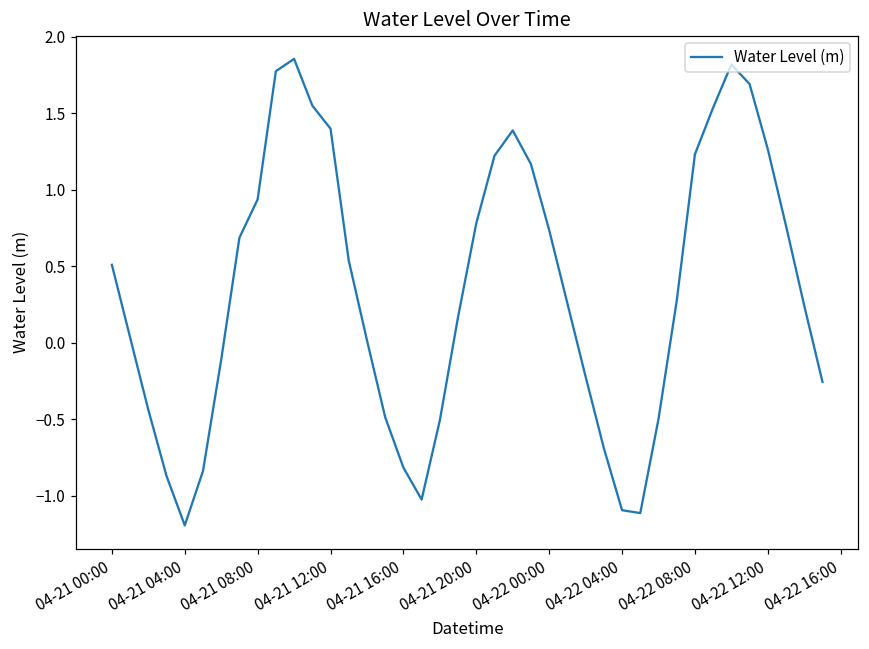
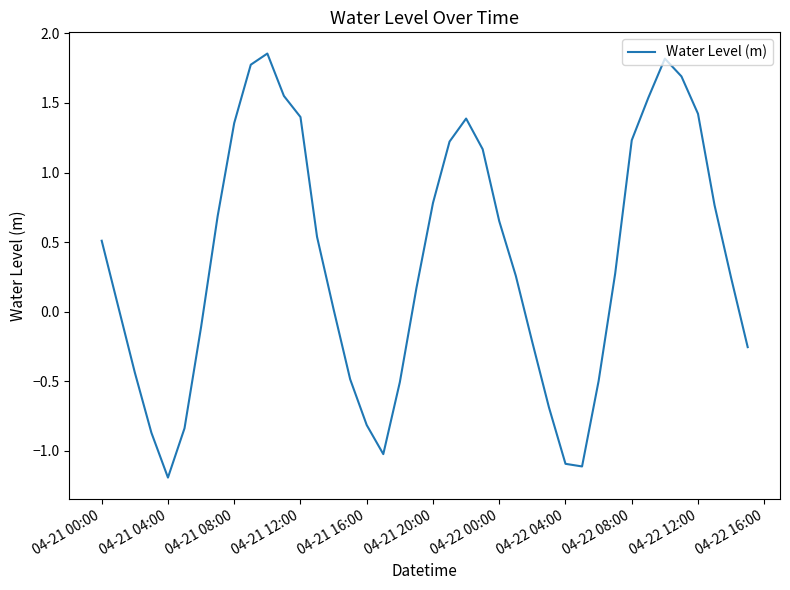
  {
    "04-21 00:00": 0.51,
    "04-21 04:00": -1.19,
-   "04-21 08:00": 0.94,
+   "04-21 08:00": 1.36,
    "04-21 12:00": 1.40,
    "04-21 16:00": -0.81,
    "04-21 20:00": 0.78,
-   "04-22 00:00": 0.74,
+   "04-22 00:00": 0.65,
    "04-22 04:00": -1.09,
    "04-22 08:00": 1.23,
-   "04-22 12:00": 1.27
+   "04-22 12:00": 1.42
  }
